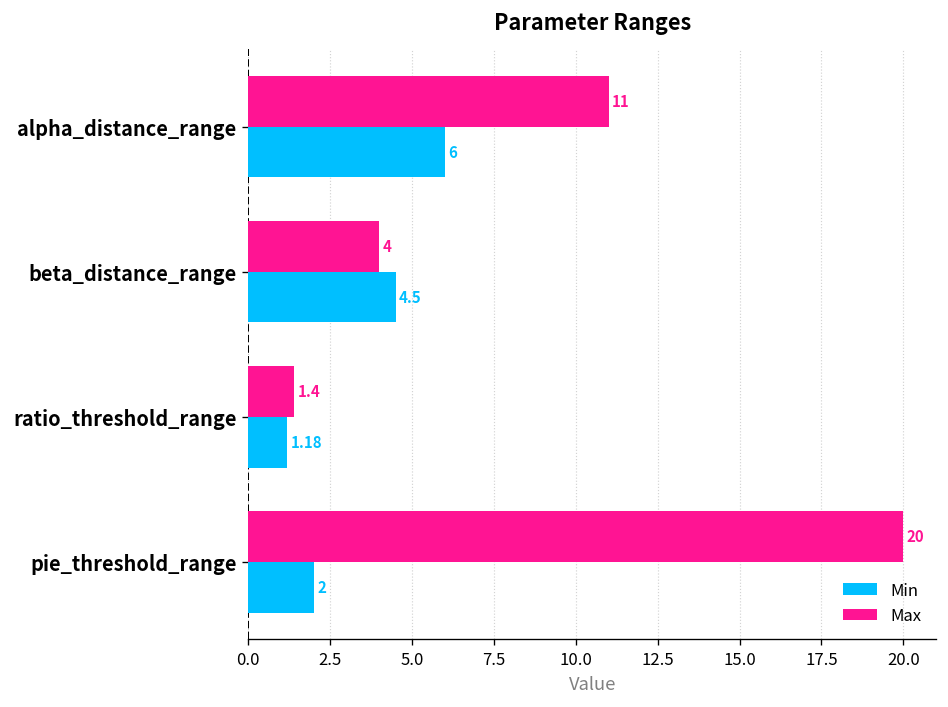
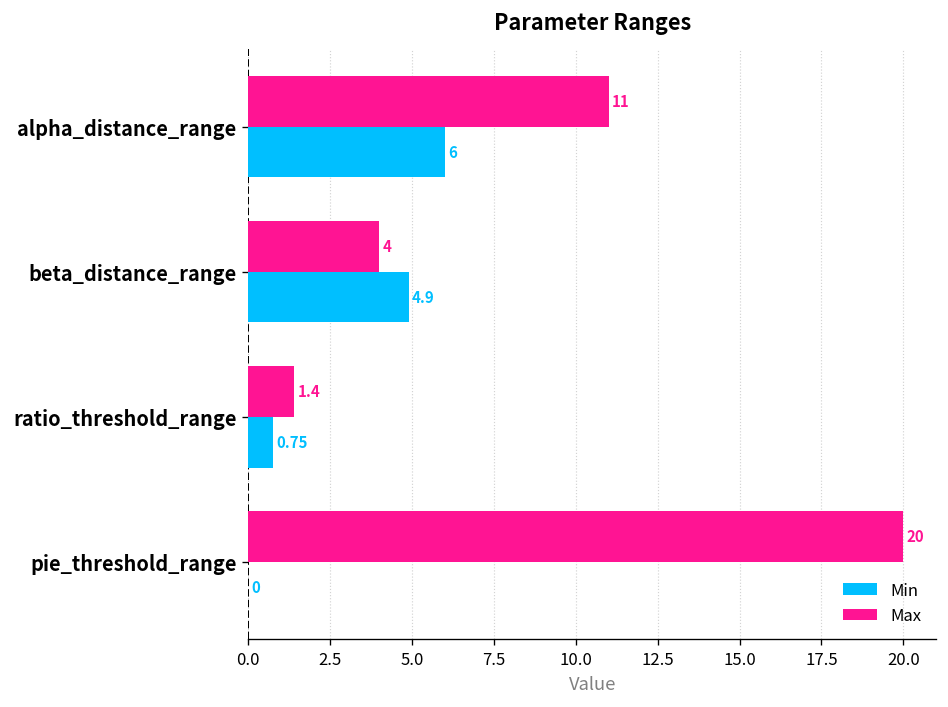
  {
    "Min": {
      "alpha_distance_range": 6,
-     "beta_distance_range": 4.5,
-     "ratio_threshold_range": 1.18,
-     "pie_threshold_range": 2
+     "beta_distance_range": 4.9,
+     "ratio_threshold_range": 0.75,
+     "pie_threshold_range": 0
    },
    "Max": {
      "alpha_distance_range": 11,
      "beta_distance_range": 4,
      "ratio_threshold_range": 1.4,
      "pie_threshold_range": 20
    }
  }
